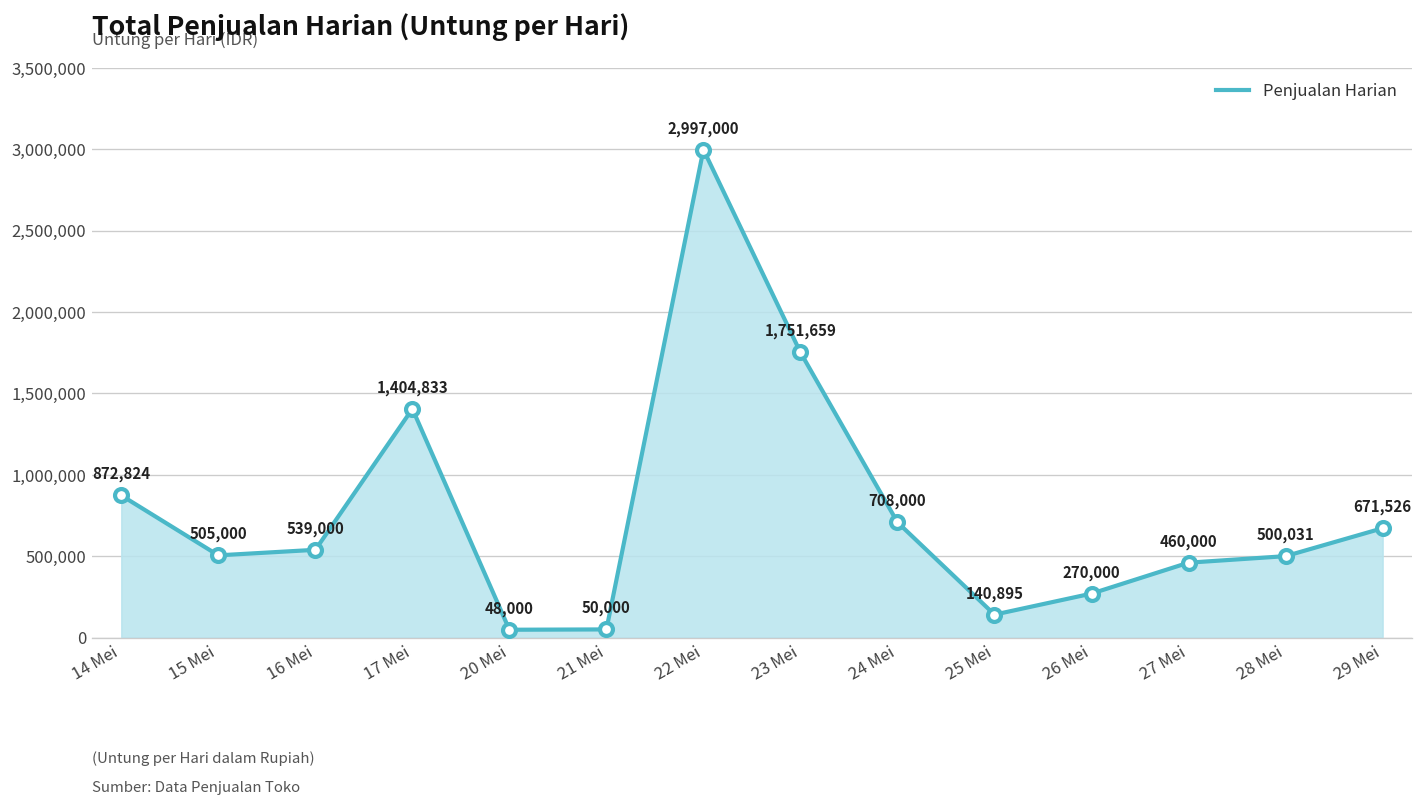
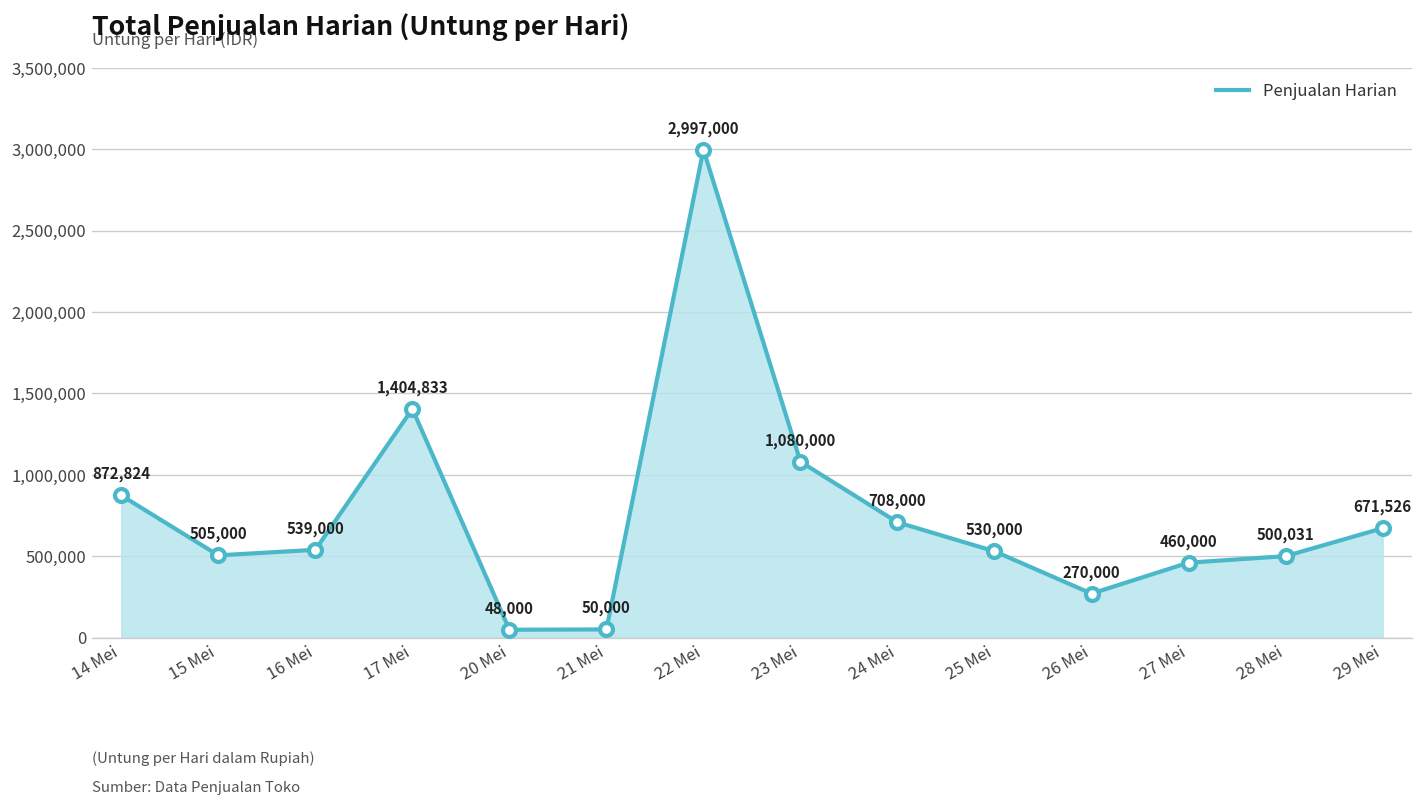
  {
    "14 Mei": "872,824",
    "15 Mei": "505,000",
    "16 Mei": "539,000",
    "17 Mei": "1,404,833",
    "20 Mei": "48,000",
    "21 Mei": "50,000",
    "22 Mei": "2,997,000",
-   "23 Mei": "1,751,659",
+   "23 Mei": "1,080,000",
    "24 Mei": "708,000",
-   "25 Mei": "140,895",
+   "25 Mei": "530,000",
    "26 Mei": "270,000",
    "27 Mei": "460,000",
    "28 Mei": "500,031",
    "29 Mei": "671,526"
  }
